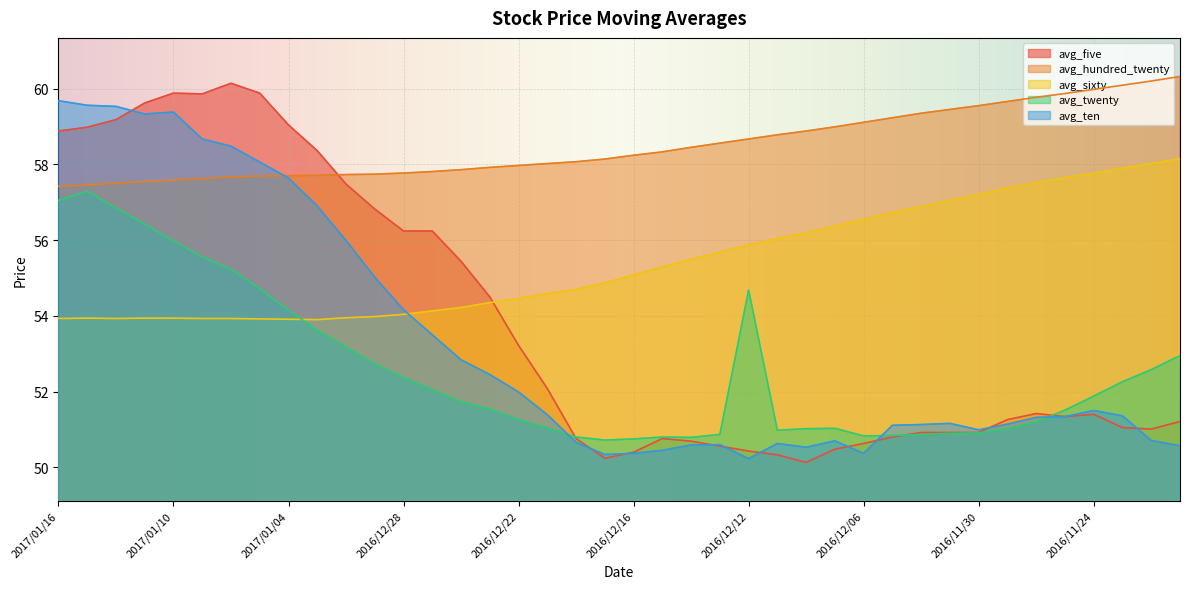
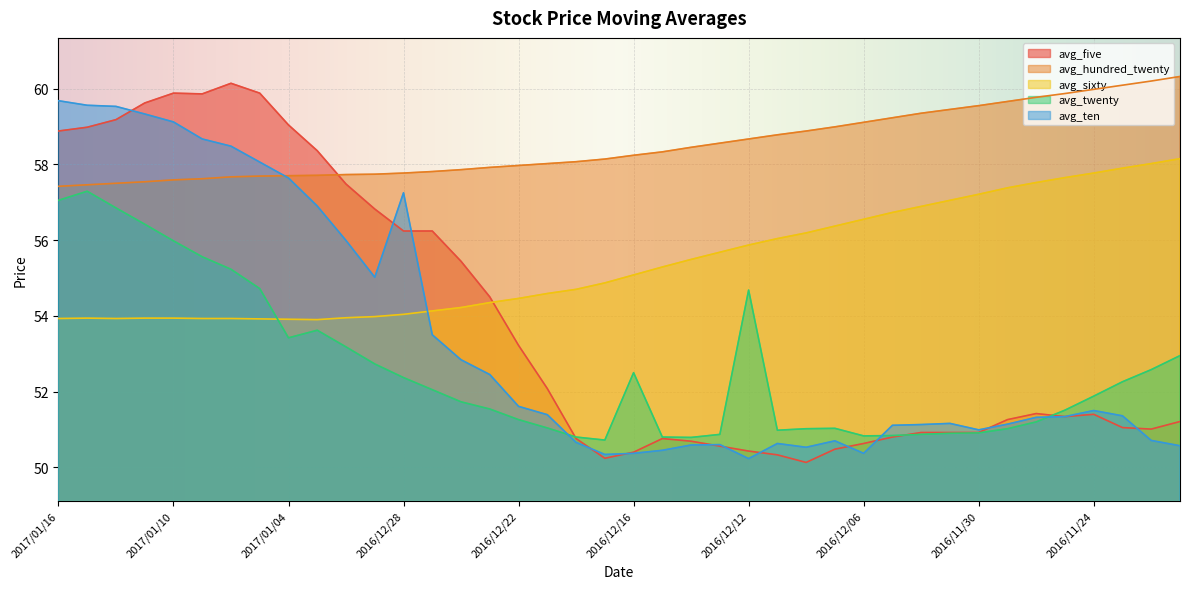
  {
    "avg_twenty": {
      "2017/01/16": 57.1,
      "2017/01/10": 56.0,
-     "2017/01/04": 54.2,
+     "2017/01/04": 53.4,
      "2016/12/28": 52.4,
      "2016/12/22": 51.3,
-     "2016/12/16": 50.8,
+     "2016/12/16": 52.5,
      "2016/12/12": 54.7,
      "2016/12/06": 50.8,
      "2016/11/24": 51.9
    },
    "avg_ten": {
      "2017/01/16": 59.7,
-     "2017/01/10": 59.4,
-     "2016/12/28": 54.2,
-     "2016/12/22": 52.0,
+     "2017/01/10": 59.1,
+     "2016/12/28": 57.3,
+     "2016/12/22": 51.6,
      "2016/12/12": 50.2,
      "2016/12/06": 50.4,
      "2016/11/30": 51.0,
      "2016/11/24": 51.5
    }
  }
